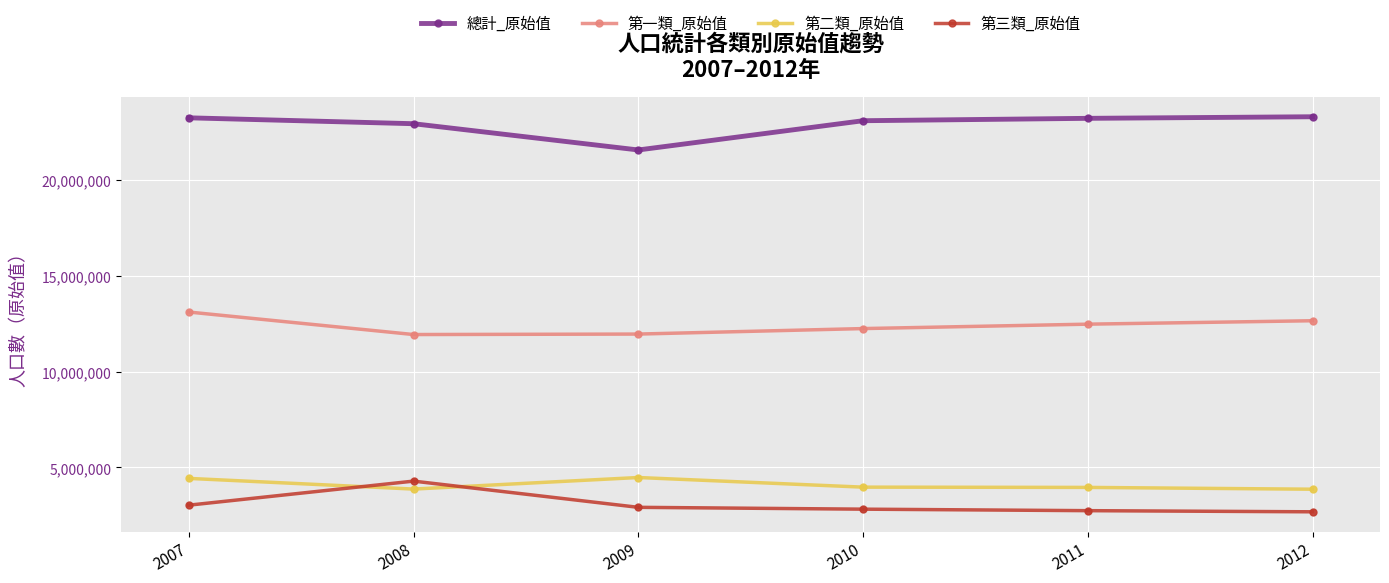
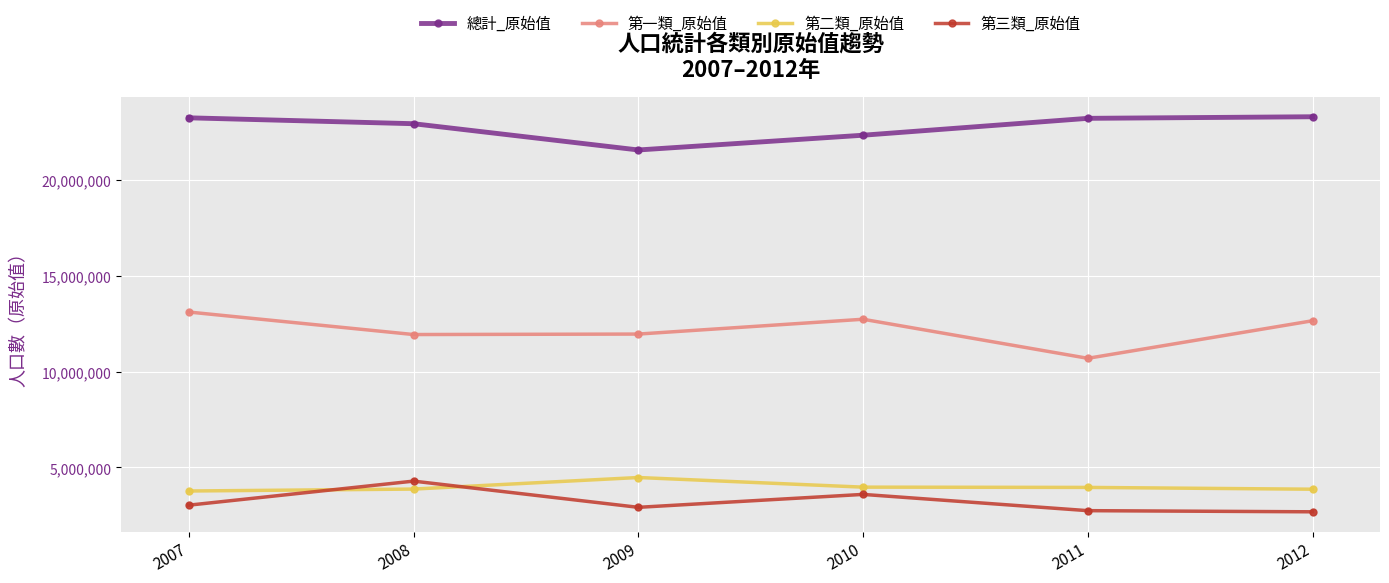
  {
    "總計_原始值": {
      "2007": "23,200,000",
      "2008": "22,900,000",
      "2009": "21,500,000",
-     "2010": "23,100,000",
+     "2010": "22,300,000",
      "2011": "23,200,000",
      "2012": "23,300,000"
    },
    "第一類_原始值": {
      "2007": "13,100,000",
      "2008": "11,900,000",
      "2009": "12,000,000",
-     "2010": "12,200,000",
-     "2011": "12,500,000",
+     "2010": "12,700,000",
+     "2011": "10,700,000",
      "2012": "12,600,000"
    },
    "第二類_原始值": {
-     "2007": "4,400,000",
+     "2007": "3,800,000",
      "2008": "3,900,000",
      "2009": "4,500,000",
      "2010": "4,000,000",
      "2011": "4,000,000",
      "2012": "3,900,000"
    },
    "第三類_原始值": {
      "2007": "3,000,000",
      "2008": "4,300,000",
      "2009": "2,900,000",
-     "2010": "2,800,000",
+     "2010": "3,600,000",
      "2011": "2,800,000",
      "2012": "2,700,000"
    }
  }
